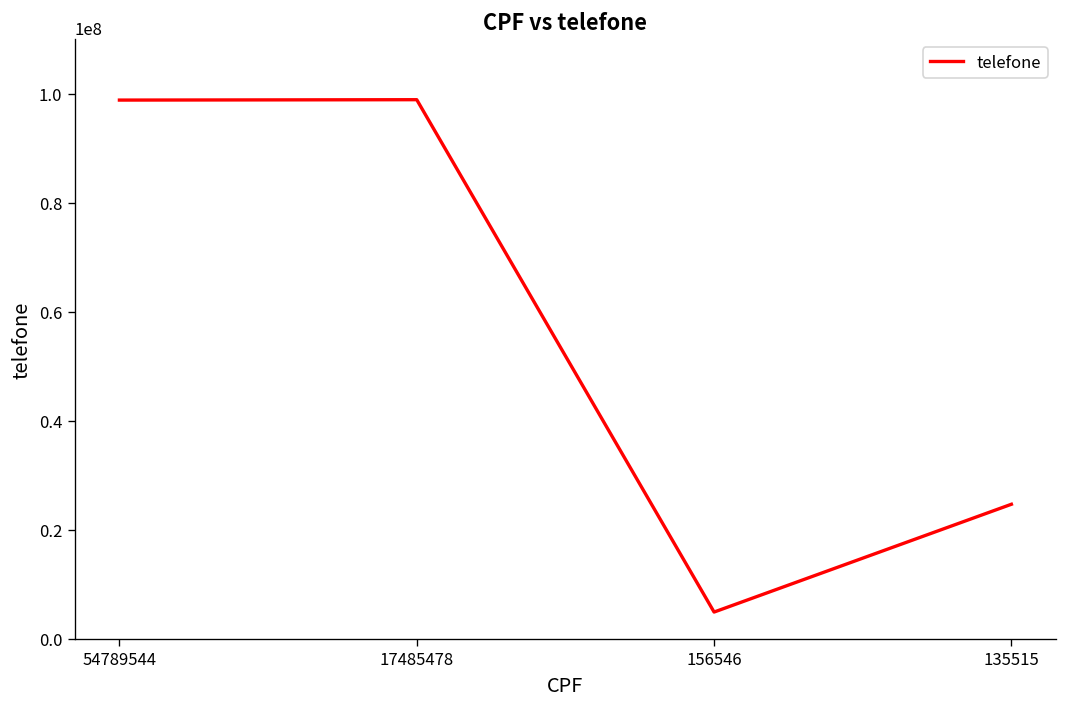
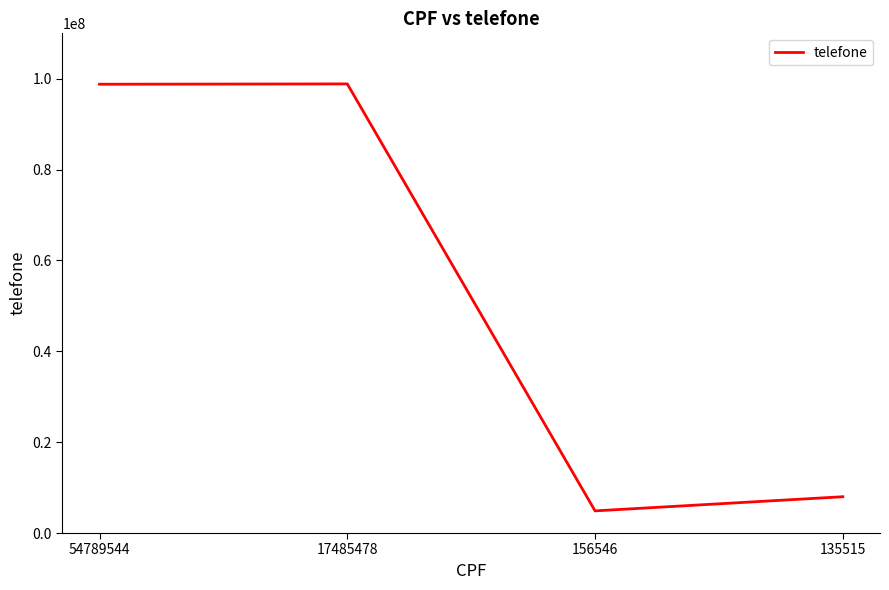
  {
    "54789544": 99000000,
    "17485478": 99000000,
    "156546": 5000000,
-   "135515": 25000000
+   "135515": 8000000
  }
